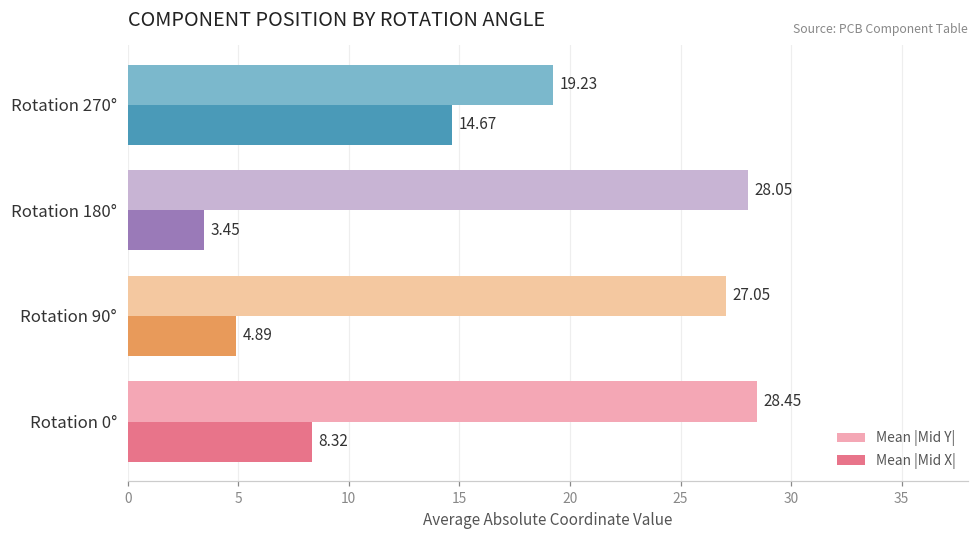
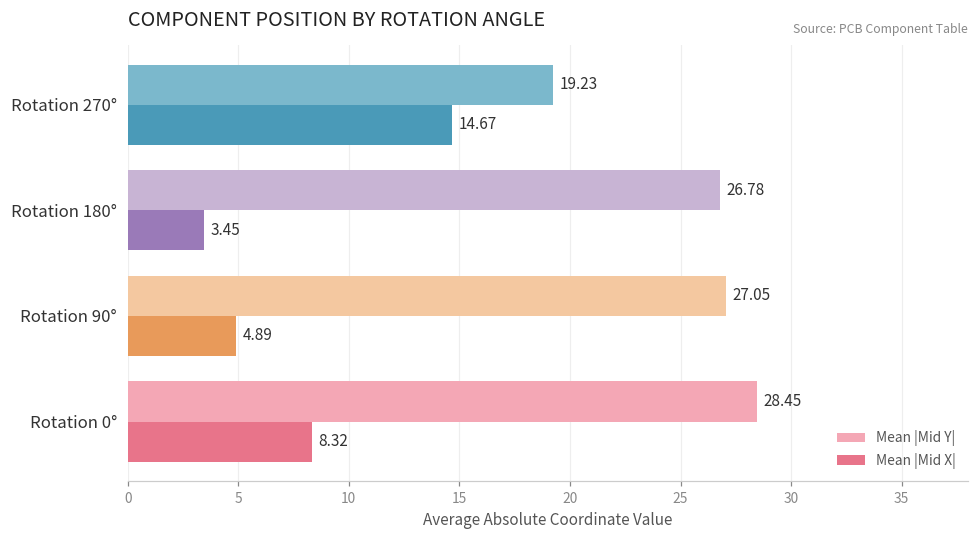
  {
    "Mean |Mid Y|": {
      "Rotation 270°": 19.23,
-     "Rotation 180°": 28.05,
+     "Rotation 180°": 26.78,
      "Rotation 90°": 27.05,
      "Rotation 0°": 28.45
    },
    "Mean |Mid X|": {
      "Rotation 270°": 14.67,
      "Rotation 180°": 3.45,
      "Rotation 90°": 4.89,
      "Rotation 0°": 8.32
    }
  }
